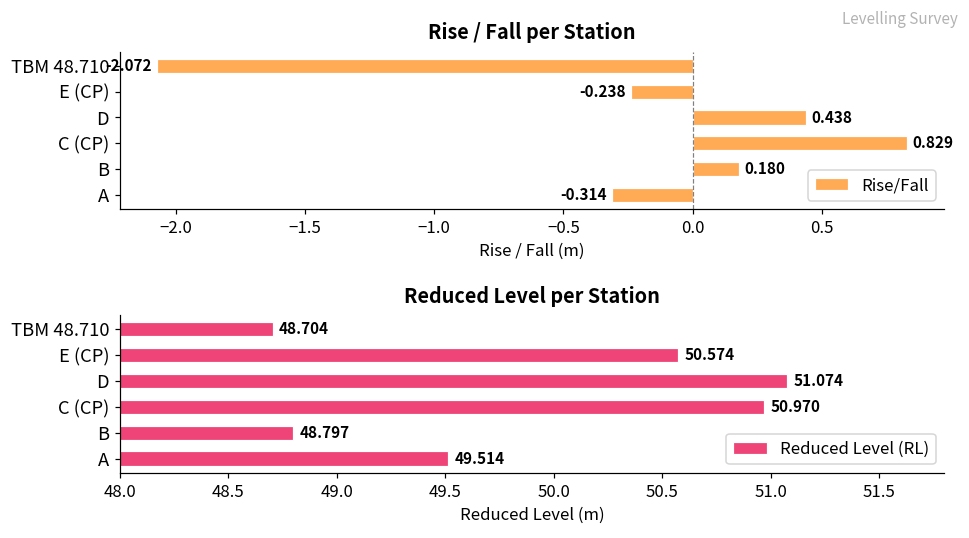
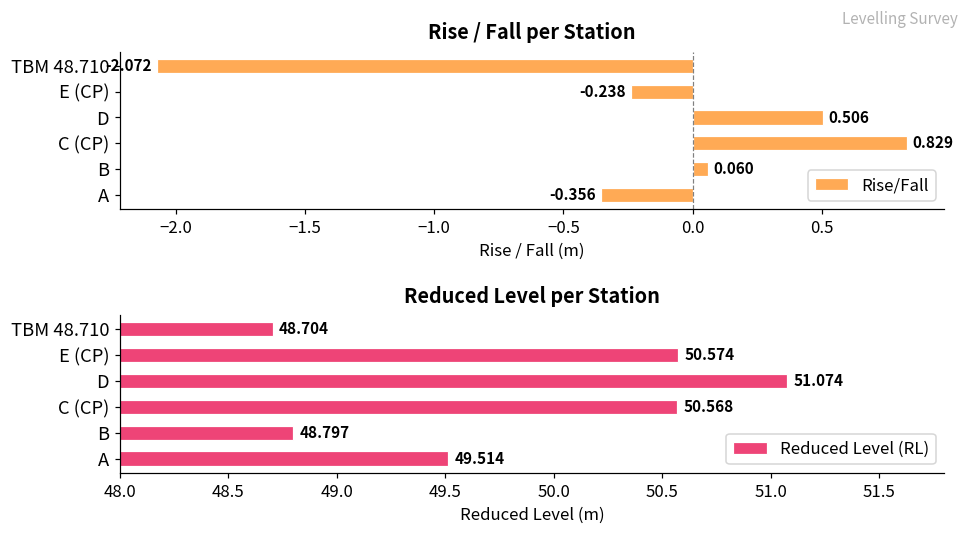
  {
    "Rise / Fall per Station": {
      "TBM 48.710": -2.072,
      "E (CP)": -0.238,
-     "D": 0.438,
+     "D": 0.506,
      "C (CP)": 0.829,
-     "B": 0.180,
-     "A": -0.314
+     "B": 0.060,
+     "A": -0.356
    },
    "Reduced Level per Station": {
      "TBM 48.710": 48.704,
      "E (CP)": 50.574,
      "D": 51.074,
-     "C (CP)": 50.970,
+     "C (CP)": 50.568,
      "B": 48.797,
      "A": 49.514
    }
  }
